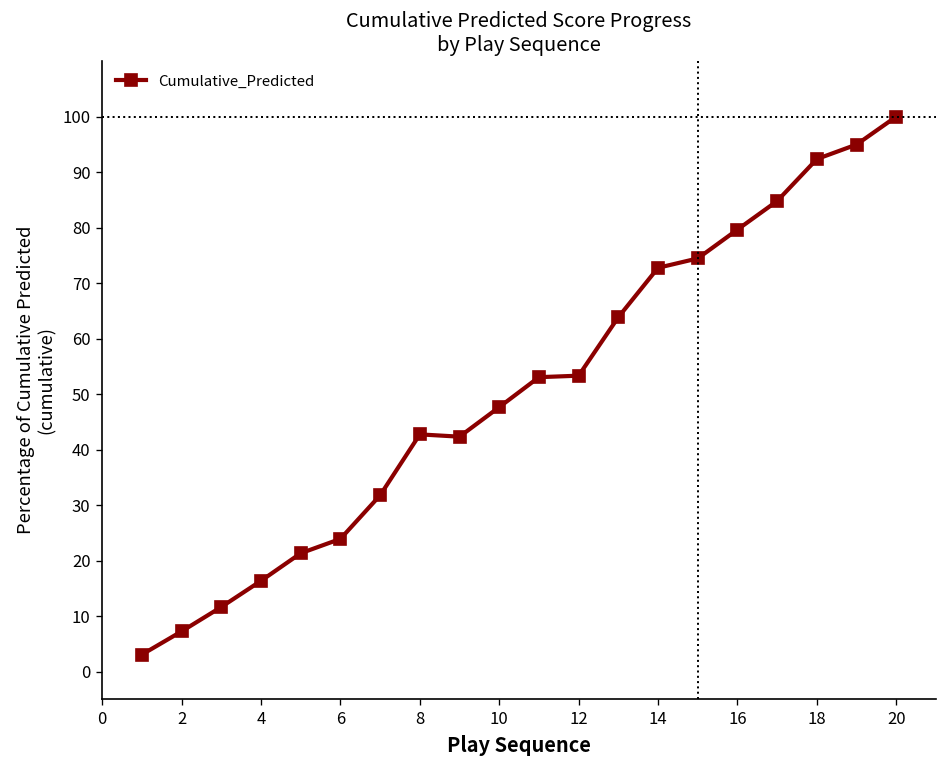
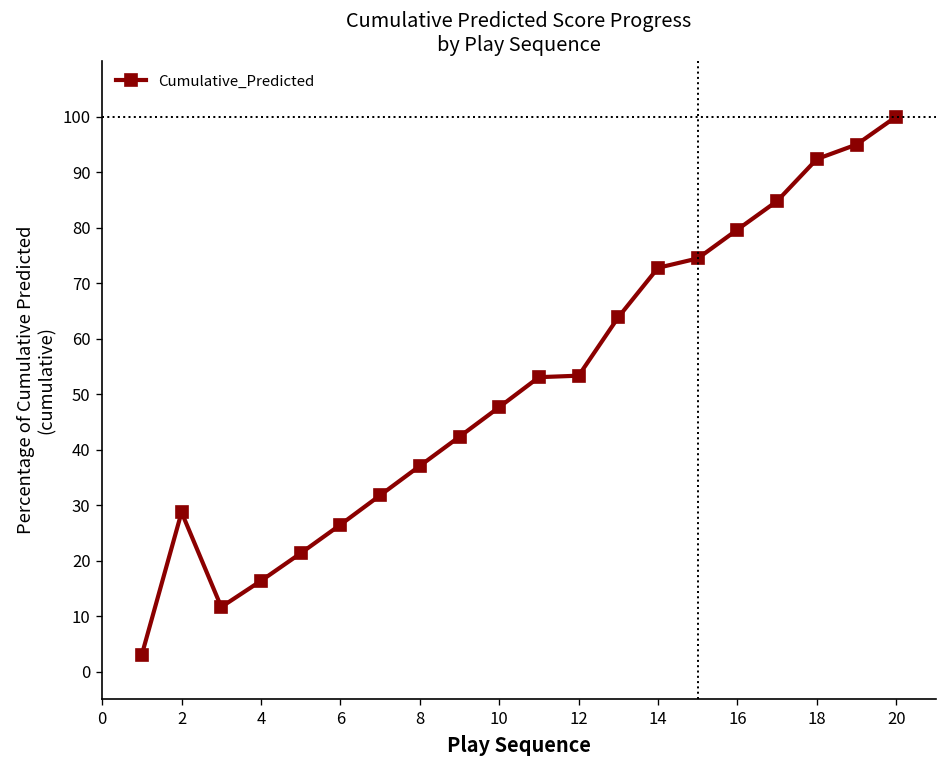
  {
-   "2": 7,
+   "2": 29,
    "4": 16,
-   "6": 24,
-   "8": 43,
+   "6": 26,
+   "8": 37,
    "10": 48,
    "12": 53,
    "14": 73,
    "16": 80,
    "18": 92,
    "20": 100
  }
